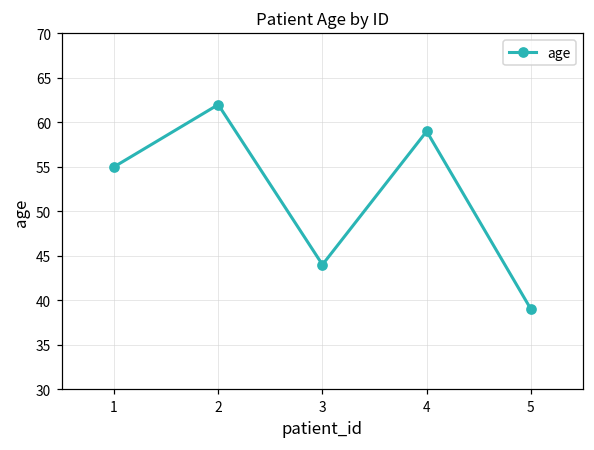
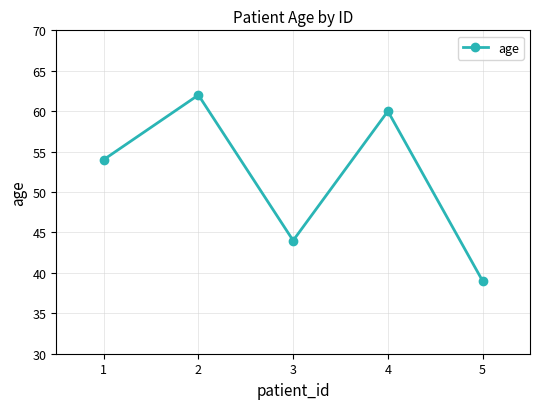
  {
-   "1": 55,
+   "1": 54,
    "2": 62,
    "3": 44,
-   "4": 59,
+   "4": 60,
    "5": 39
  }
